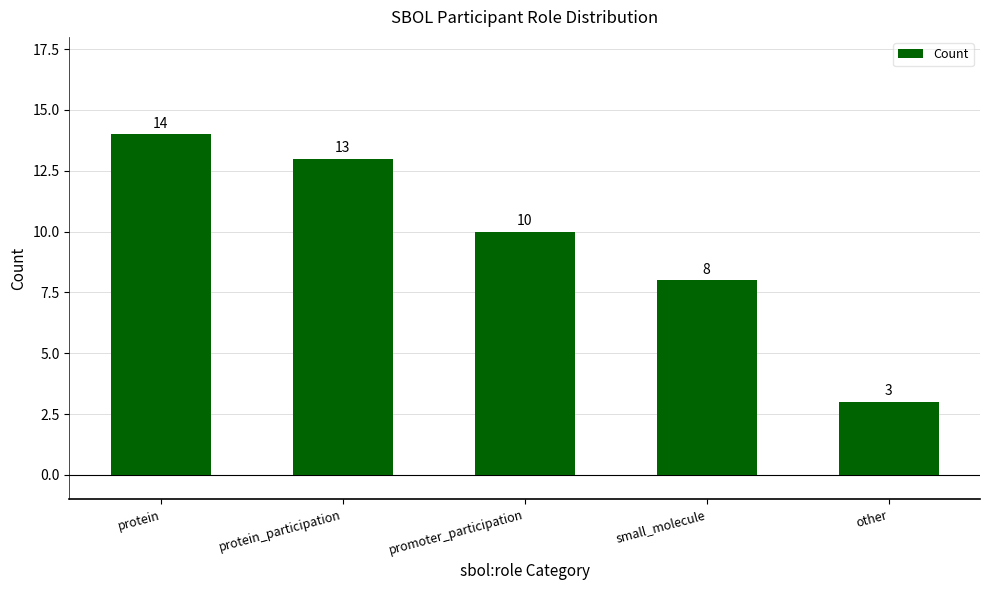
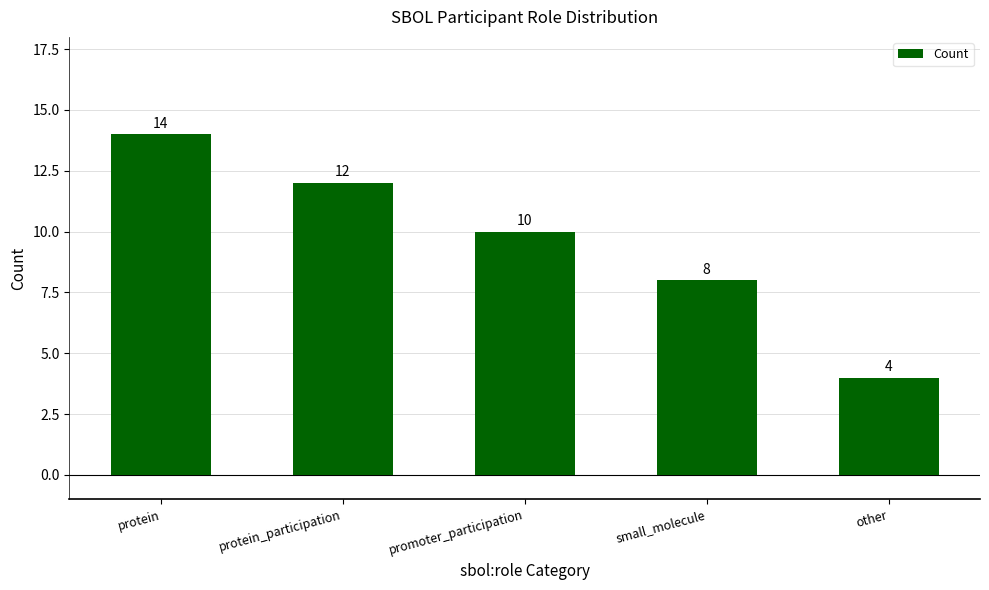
  {
    "protein": 14,
-   "protein_participation": 13,
+   "protein_participation": 12,
    "promoter_participation": 10,
    "small_molecule": 8,
-   "other": 3
+   "other": 4
  }
